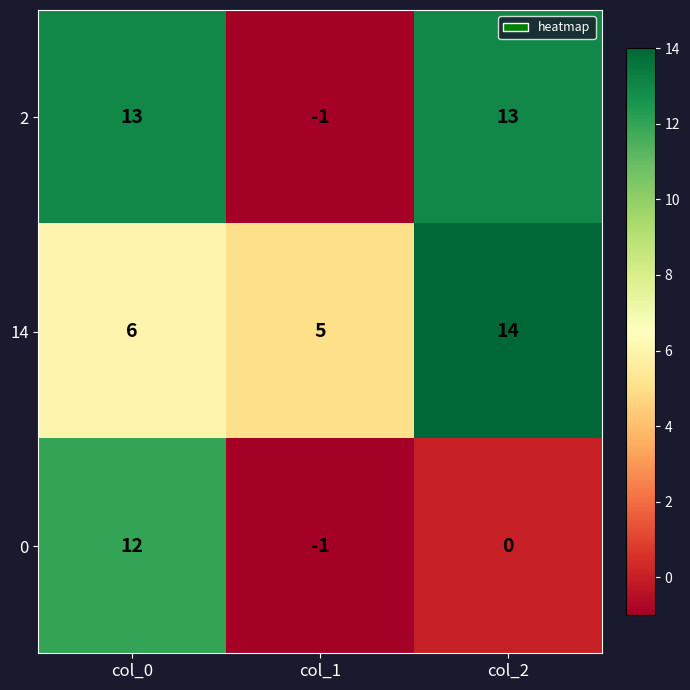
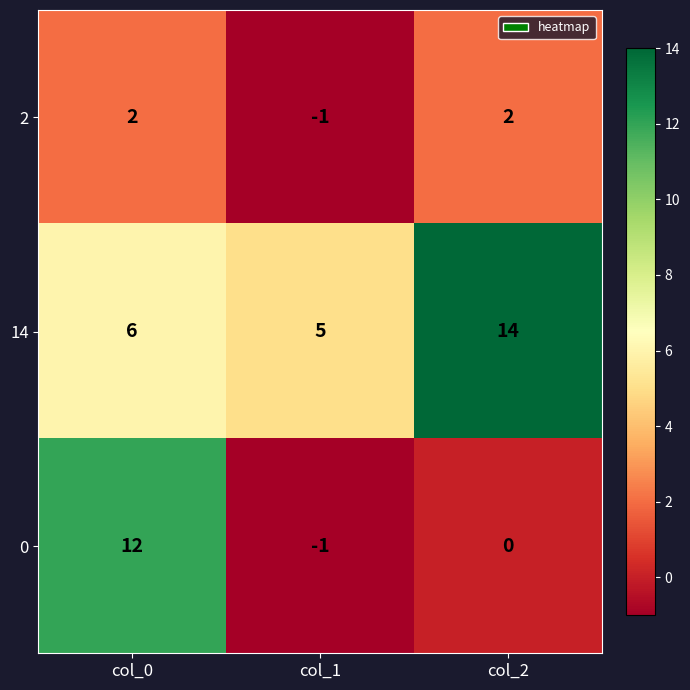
  {
    "2": {
-     "col_0": 13,
+     "col_0": 2,
      "col_1": -1,
-     "col_2": 13
+     "col_2": 2
    },
    "14": {
      "col_0": 6,
      "col_1": 5,
      "col_2": 14
    },
    "0": {
      "col_0": 12,
      "col_1": -1,
      "col_2": 0
    }
  }
